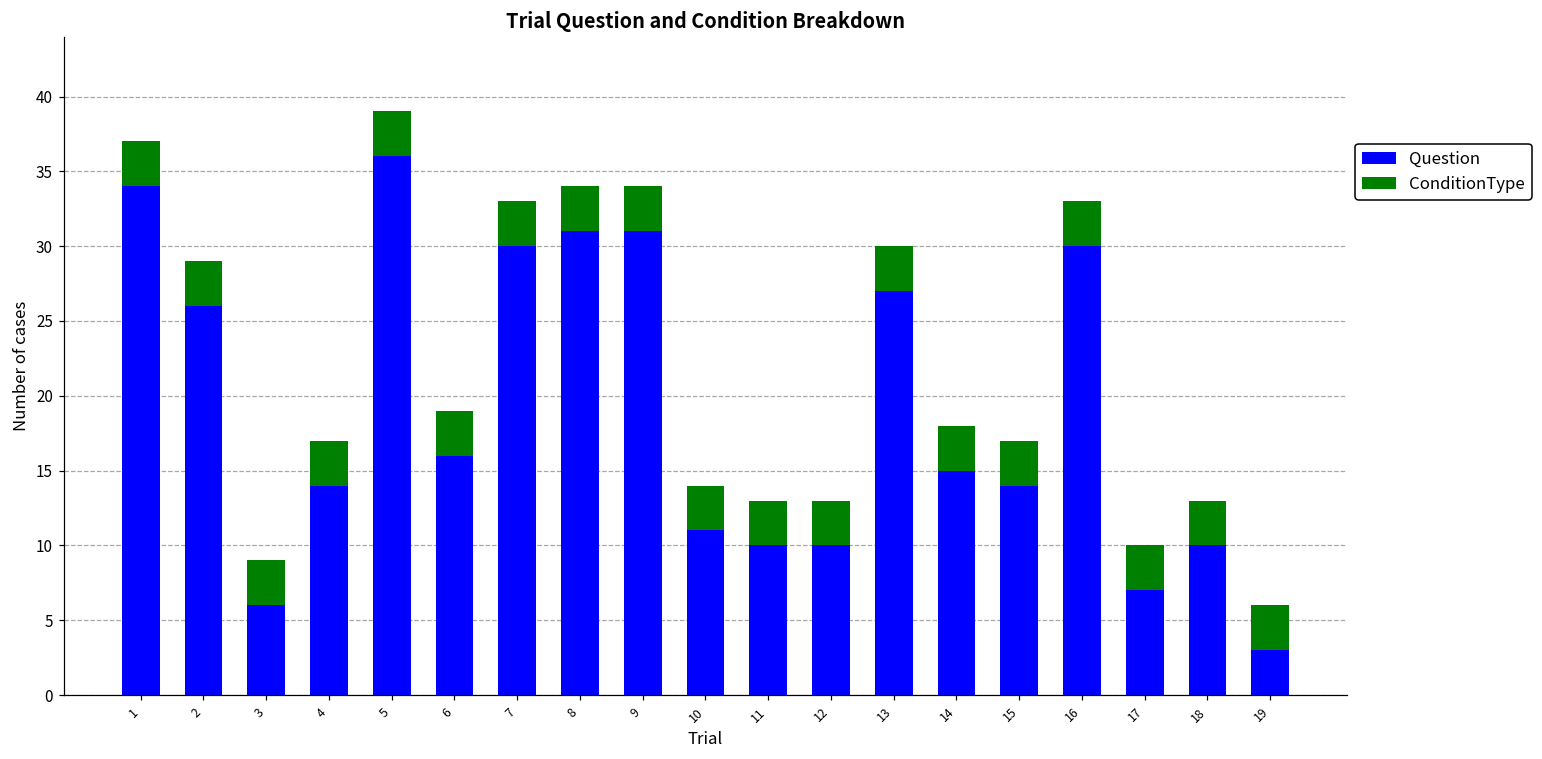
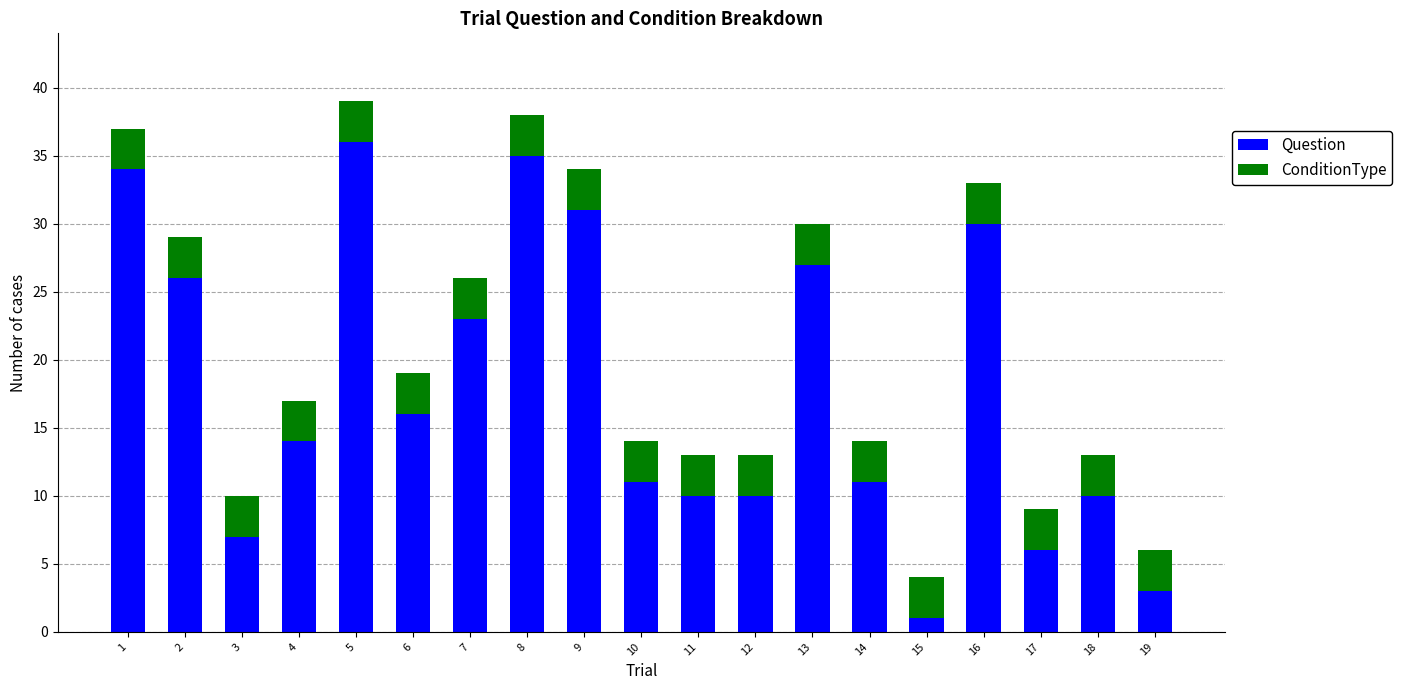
  {
    "Question": {
      "1": 34,
      "2": 26,
-     "3": 6,
+     "3": 7,
      "4": 14,
      "5": 36,
      "6": 16,
-     "7": 30,
-     "8": 31,
+     "7": 23,
+     "8": 35,
      "9": 31,
      "10": 11,
      "11": 10,
      "12": 10,
      "13": 27,
-     "14": 15,
-     "15": 14,
+     "14": 11,
+     "15": 1,
      "16": 30,
-     "17": 7,
+     "17": 6,
      "18": 10,
      "19": 3
    },
    "ConditionType": {
      "1": 3,
      "2": 3,
      "3": 3,
      "4": 3,
      "5": 3,
      "6": 3,
      "7": 3,
      "8": 3,
      "9": 3,
      "10": 3,
      "11": 3,
      "12": 3,
      "13": 3,
      "14": 3,
      "15": 3,
      "16": 3,
      "17": 3,
      "18": 3,
      "19": 3
    }
  }
